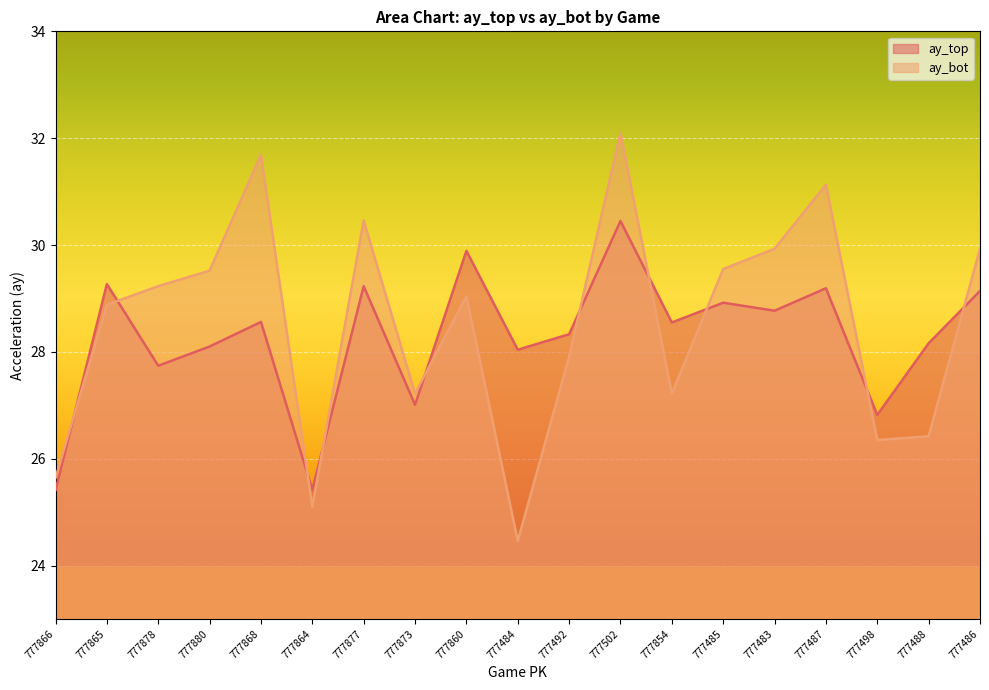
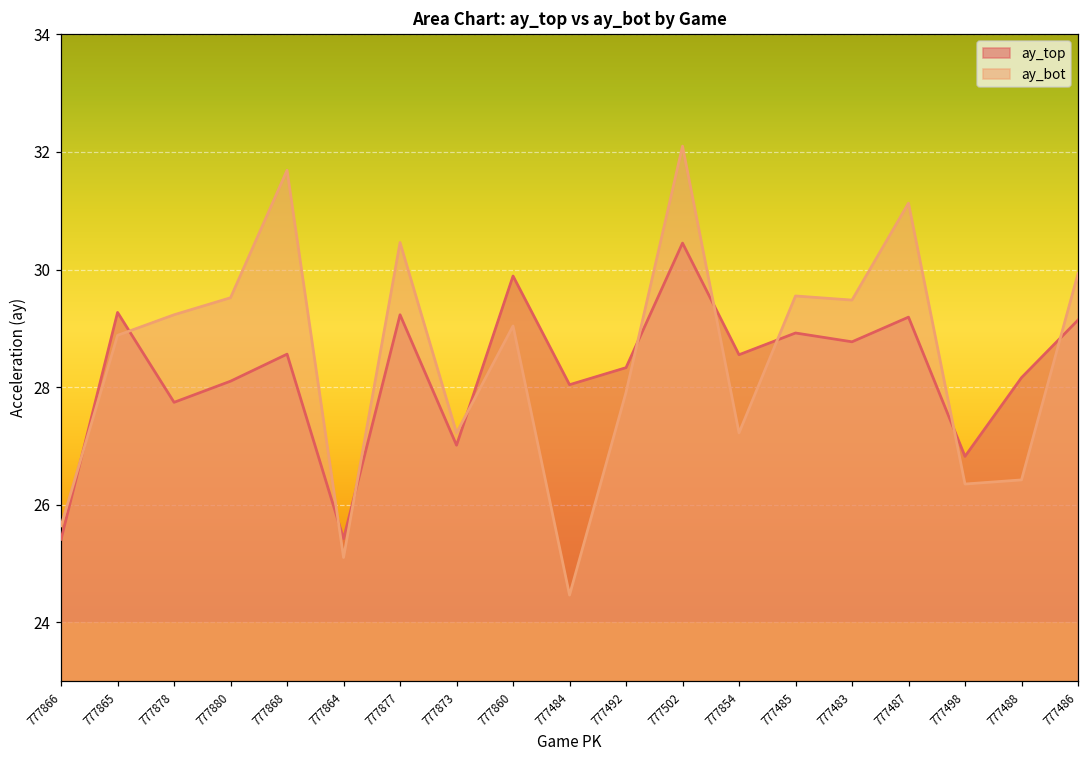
  {
    "ay_top": {
      "777866": 25.4,
      "777865": 29.3,
      "777878": 27.7,
      "777880": 28.1,
      "777868": 28.6,
      "777864": 25.4,
      "777877": 29.2,
      "777873": 27.0,
      "777860": 29.9,
      "777484": 28.0,
      "777492": 28.3,
      "777502": 30.5,
      "777854": 28.6,
      "777485": 28.9,
      "777483": 28.8,
      "777487": 29.2,
      "777498": 26.8,
      "777488": 28.2,
      "777486": 29.1
    },
    "ay_bot": {
      "777866": 25.6,
      "777865": 28.9,
      "777878": 29.2,
      "777880": 29.5,
      "777868": 31.7,
      "777864": 25.1,
      "777877": 30.5,
      "777873": 27.2,
      "777860": 29.0,
      "777484": 24.5,
      "777492": 27.9,
      "777502": 32.1,
      "777854": 27.2,
      "777485": 29.6,
-     "777483": 29.9,
+     "777483": 29.5,
      "777487": 31.1,
      "777498": 26.4,
      "777488": 26.4,
      "777486": 29.9
    }
  }
